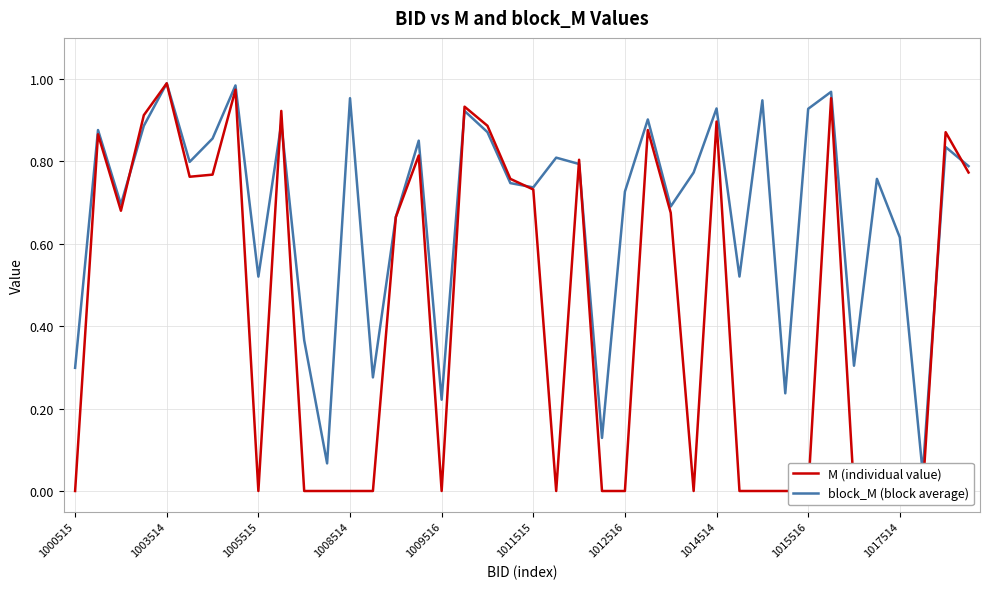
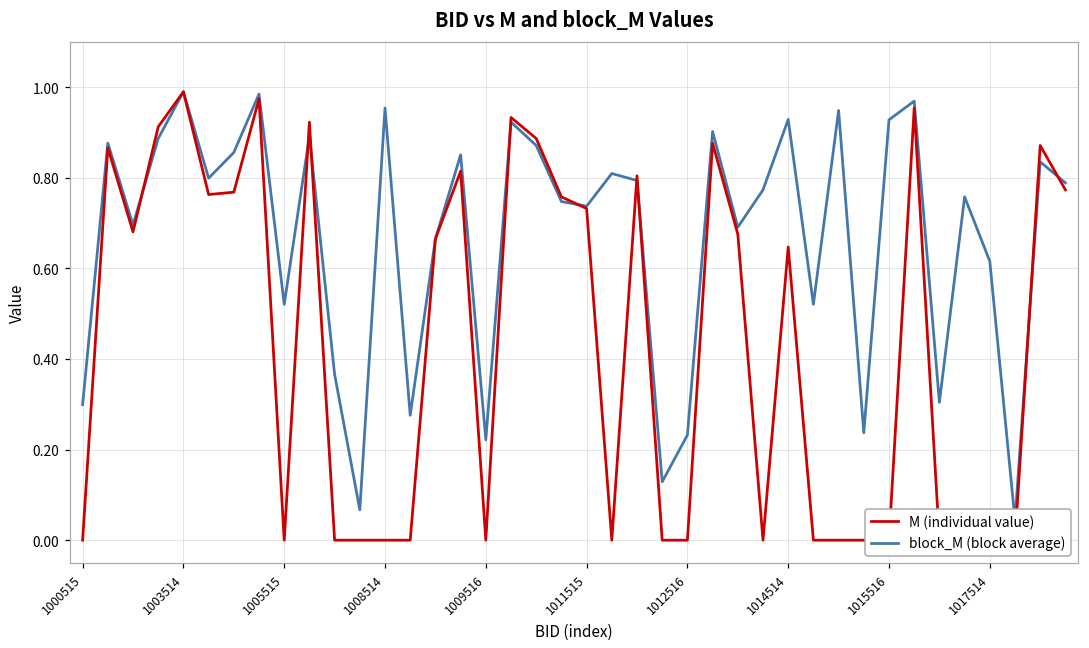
  {
    "M (individual value)": {
      "1000515": 0.00,
      "1005515": 0.00,
      "1008514": 0.00,
      "1009516": 0.00,
      "1012516": 0.00,
-     "1014514": 0.90
+     "1014514": 0.65
    },
    "block_M (block average)": {
      "1000515": 0.30,
      "1005515": 0.52,
      "1008514": 0.95,
      "1009516": 0.22,
-     "1012516": 0.73,
+     "1012516": 0.23,
      "1014514": 0.93,
      "1015516": 0.93,
      "1017514": 0.62
    }
  }
